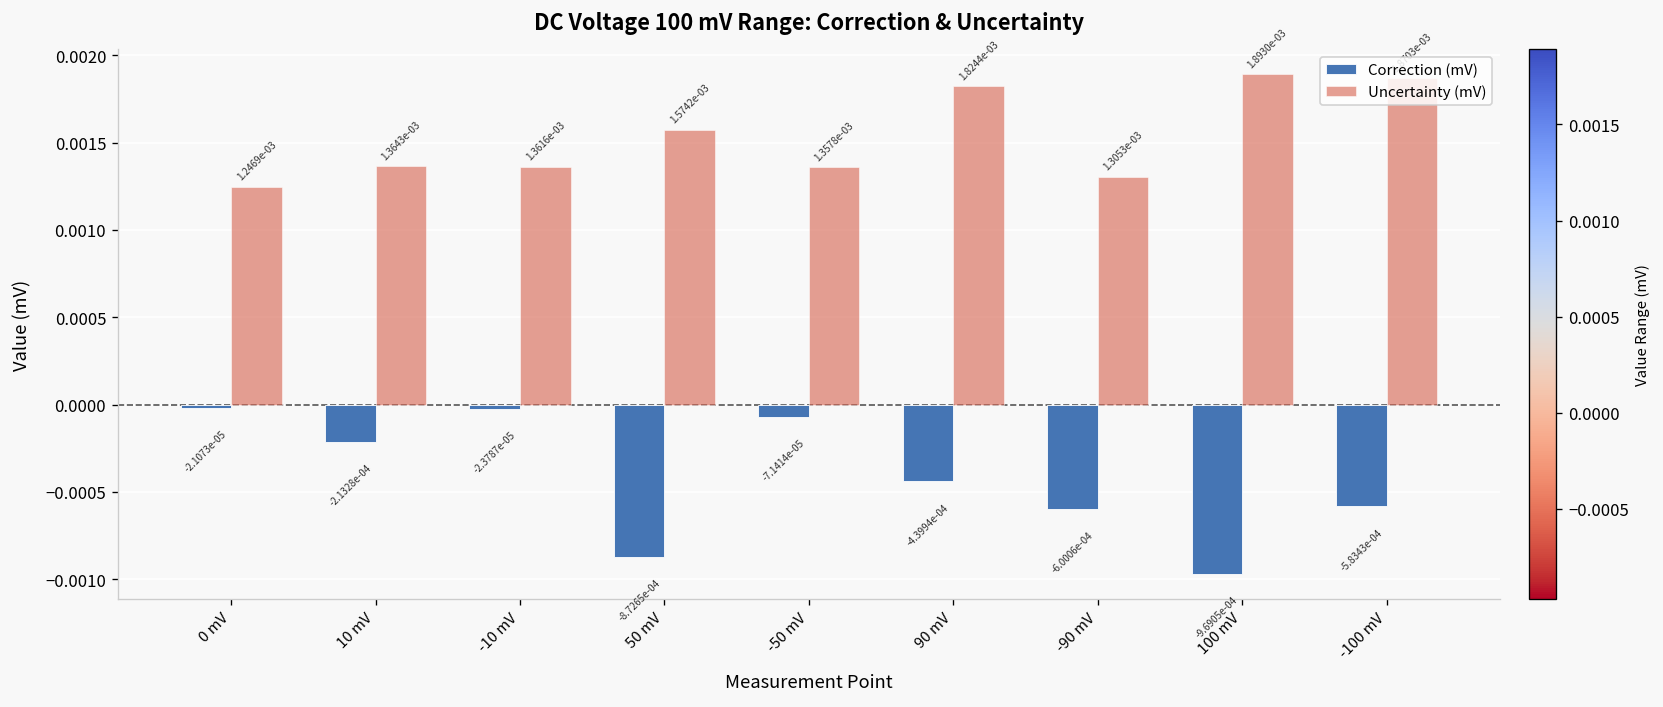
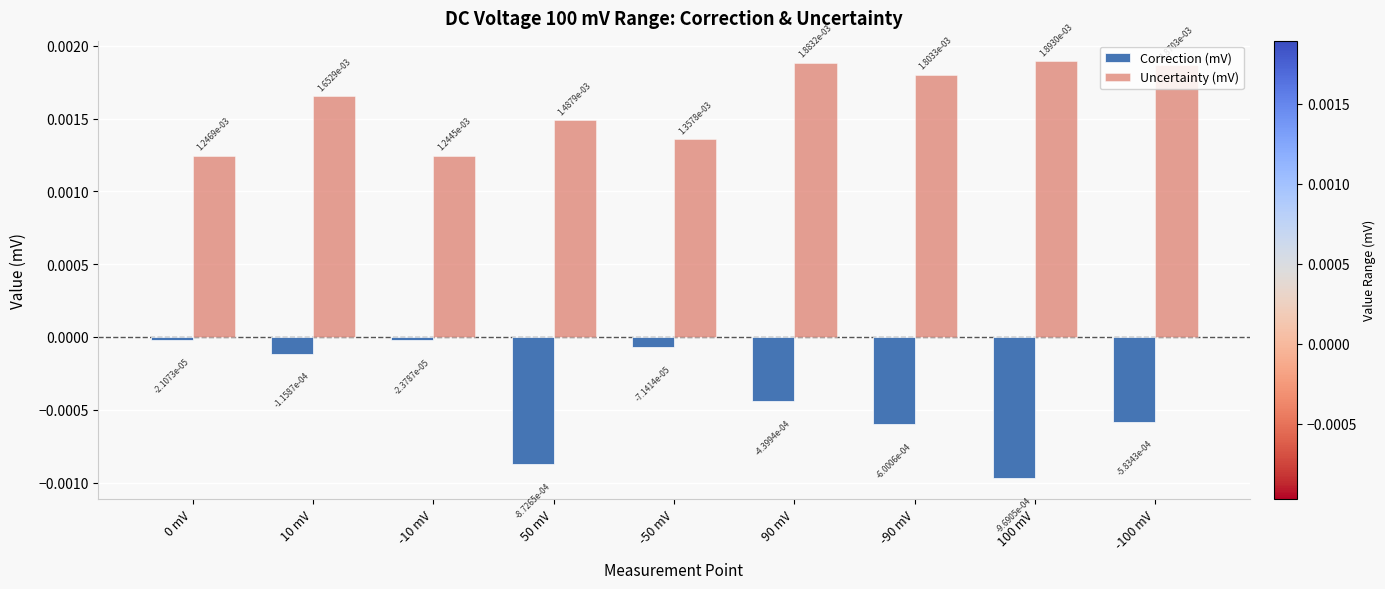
  {
    "Correction (mV)": {
      "0 mV": "-2.1073e-05",
-     "10 mV": "-2.1328e-04",
+     "10 mV": "-1.1587e-04",
      "-10 mV": "-2.3787e-05",
      "50 mV": "-8.7265e-04",
      "-50 mV": "-7.1414e-05",
      "90 mV": "-4.3994e-04",
      "-90 mV": "-6.0006e-04",
      "100 mV": "-9.6905e-04",
      "-100 mV": "-5.8343e-04"
    },
    "Uncertainty (mV)": {
      "0 mV": "1.2469e-03",
-     "10 mV": "1.3643e-03",
-     "-10 mV": "1.3616e-03",
-     "50 mV": "1.5742e-03",
+     "10 mV": "1.6529e-03",
+     "-10 mV": "1.2445e-03",
+     "50 mV": "1.4879e-03",
      "-50 mV": "1.3578e-03",
-     "90 mV": "1.8244e-03",
-     "-90 mV": "1.3053e-03",
+     "90 mV": "1.8832e-03",
+     "-90 mV": "1.8033e-03",
      "100 mV": "1.8930e-03"
    }
  }
